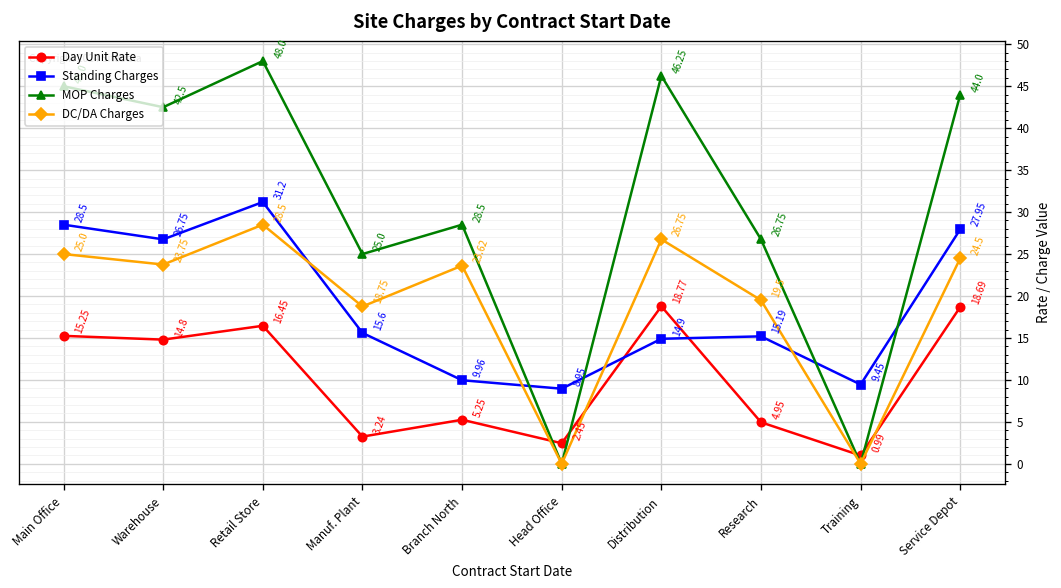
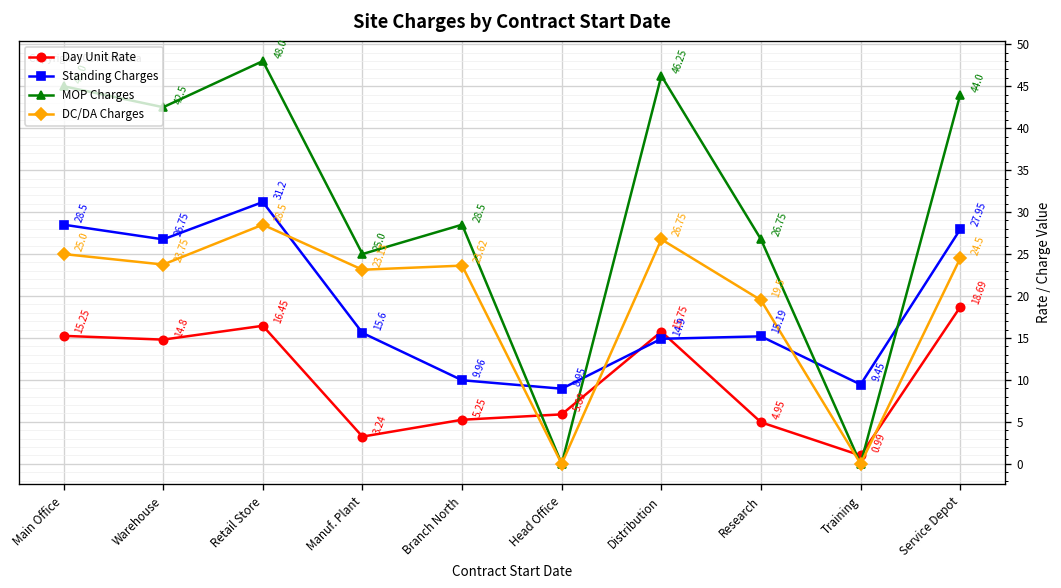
  {
    "Day Unit Rate": {
      "Main Office": 15.25,
      "Warehouse": 14.8,
      "Retail Store": 16.45,
      "Manuf. Plant": 3.24,
      "Branch North": 5.25,
-     "Head Office": 2.45,
-     "Distribution": 18.77,
+     "Head Office": 5.89,
+     "Distribution": 15.75,
      "Research": 4.95,
      "Training": 0.99,
      "Service Depot": 18.69
    },
    "Standing Charges": {
      "Main Office": 28.5,
      "Warehouse": 26.75,
      "Retail Store": 31.2,
      "Manuf. Plant": 15.6,
      "Branch North": 9.96,
      "Head Office": 8.95,
      "Distribution": 14.9,
      "Research": 15.19,
      "Training": 9.45,
      "Service Depot": 27.95
    },
    "MOP Charges": {
      "Warehouse": 42.5,
      "Retail Store": 48.0,
      "Manuf. Plant": 25.0,
      "Branch North": 28.5,
      "Distribution": 46.25,
      "Research": 26.75,
      "Service Depot": 44.0
    },
    "DC/DA Charges": {
      "Main Office": 25.0,
      "Warehouse": 23.75,
      "Retail Store": 28.5,
-     "Manuf. Plant": 18.75,
+     "Manuf. Plant": 23.13,
      "Branch North": 23.62,
      "Distribution": 26.75,
      "Research": 19.5,
      "Service Depot": 24.5
    }
  }
